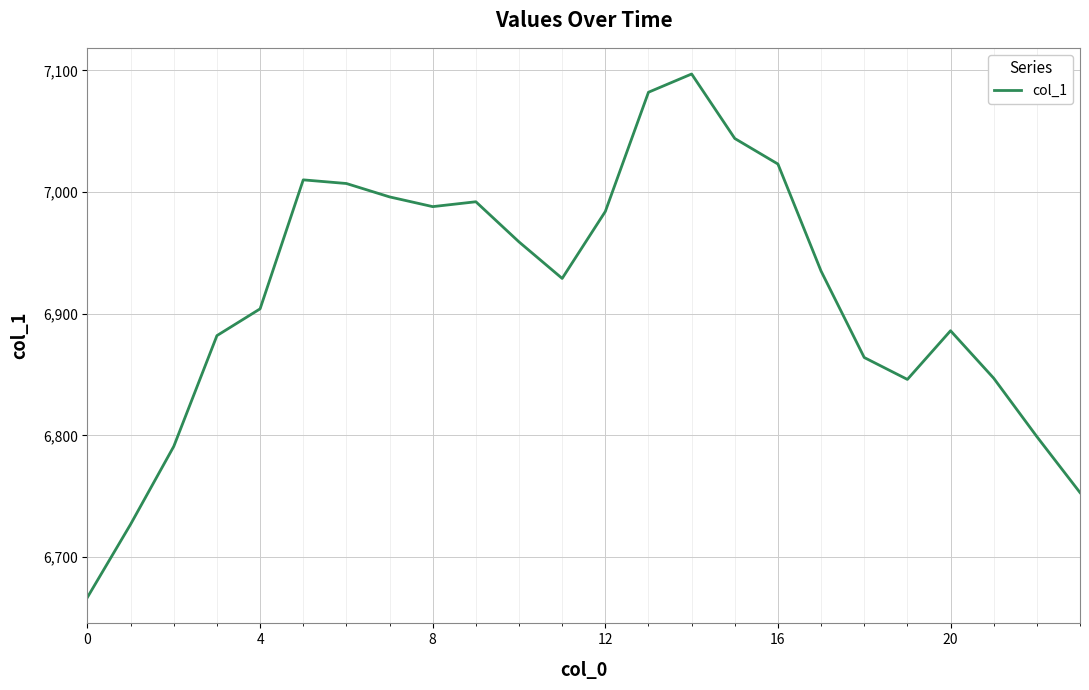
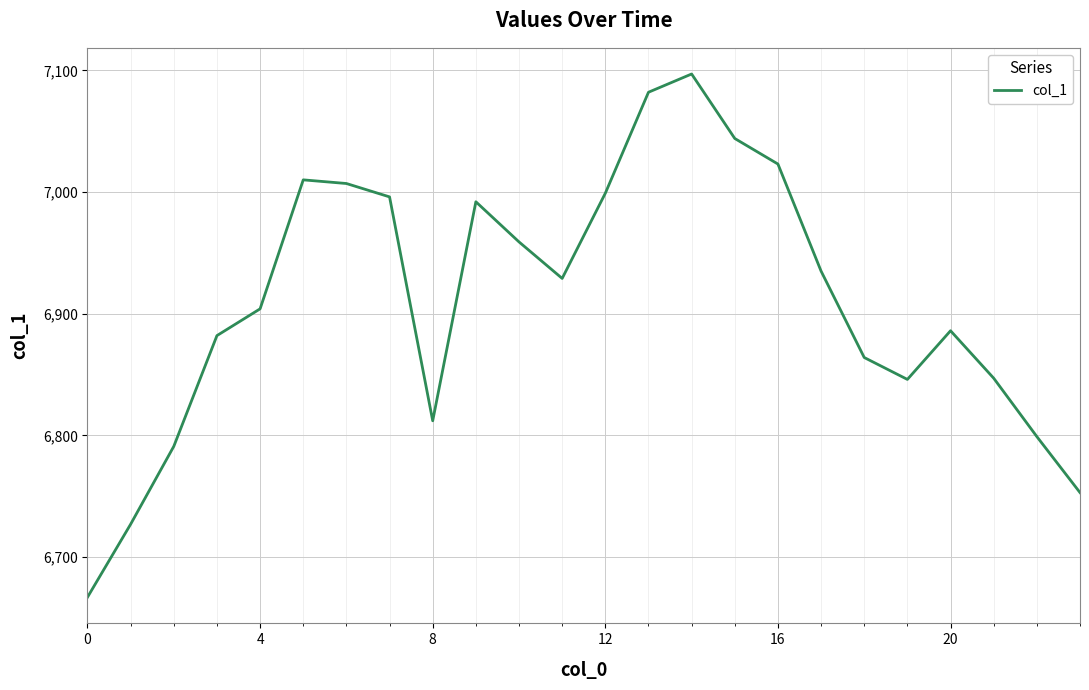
  {
    "0": "6,667",
    "4": "6,904",
-   "8": "6,988",
-   "12": "6,984",
+   "8": "6,812",
+   "12": "6,999",
    "16": "7,023",
    "20": "6,886"
  }
